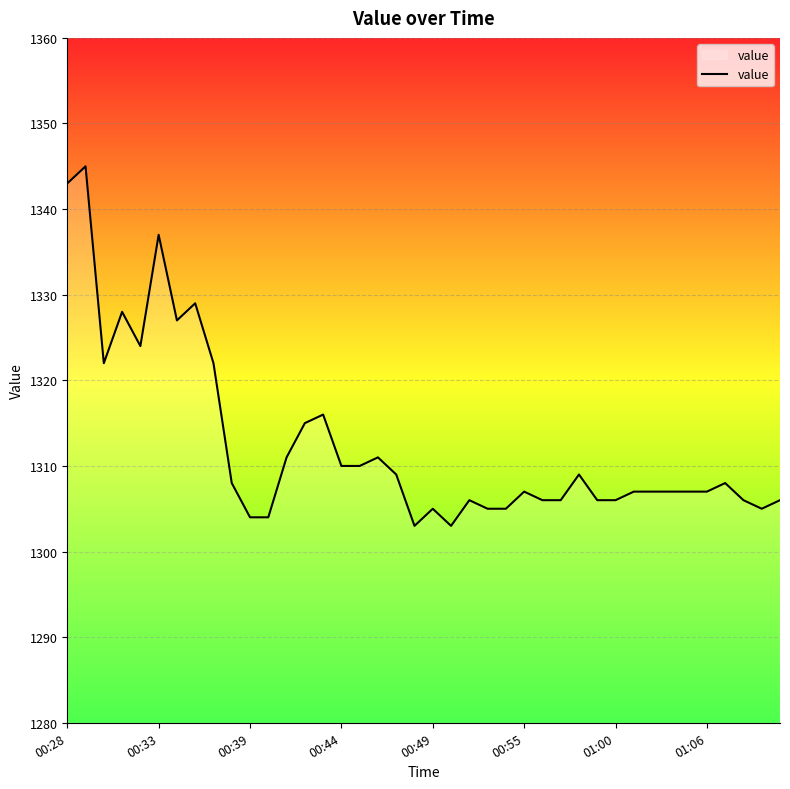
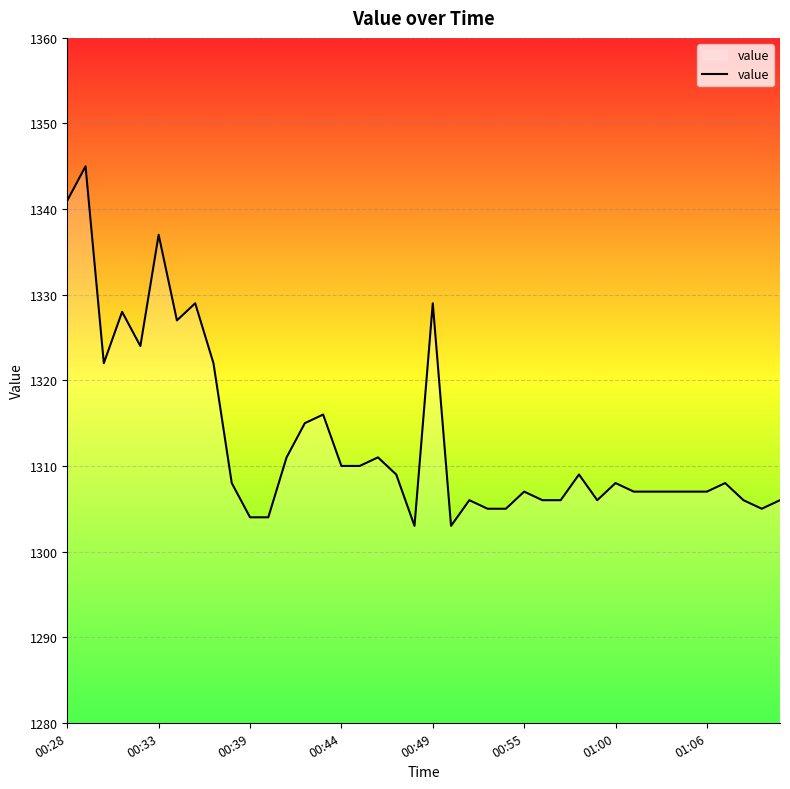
  {
-   "00:28": 1343,
+   "00:28": 1341,
    "00:33": 1337,
    "00:39": 1304,
    "00:44": 1310,
-   "00:49": 1305,
+   "00:49": 1329,
    "00:55": 1307,
-   "01:00": 1306,
+   "01:00": 1308,
    "01:06": 1307
  }
